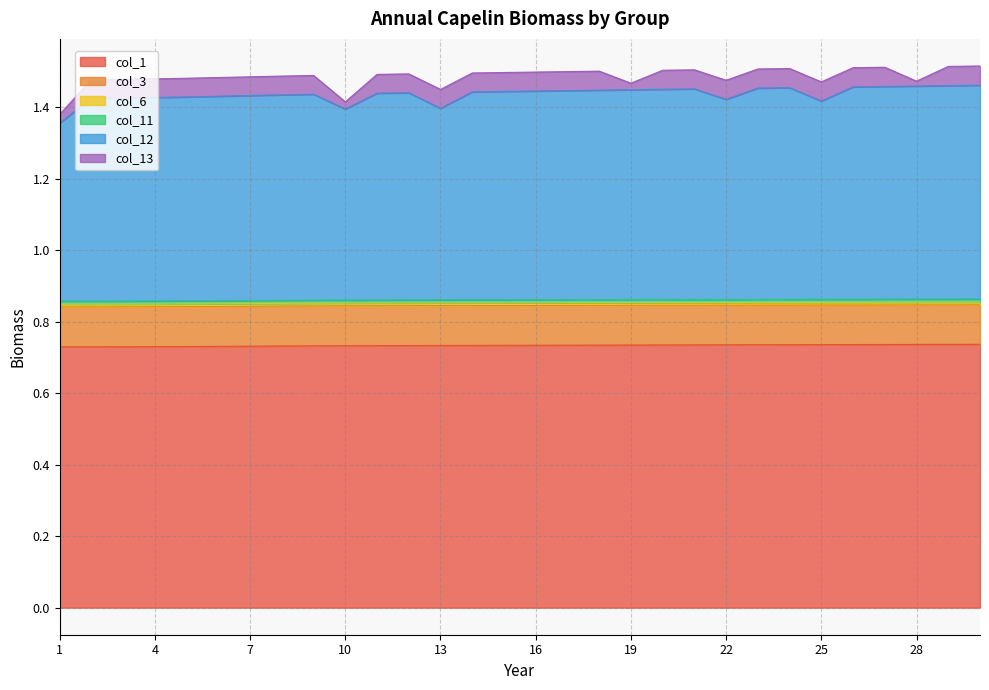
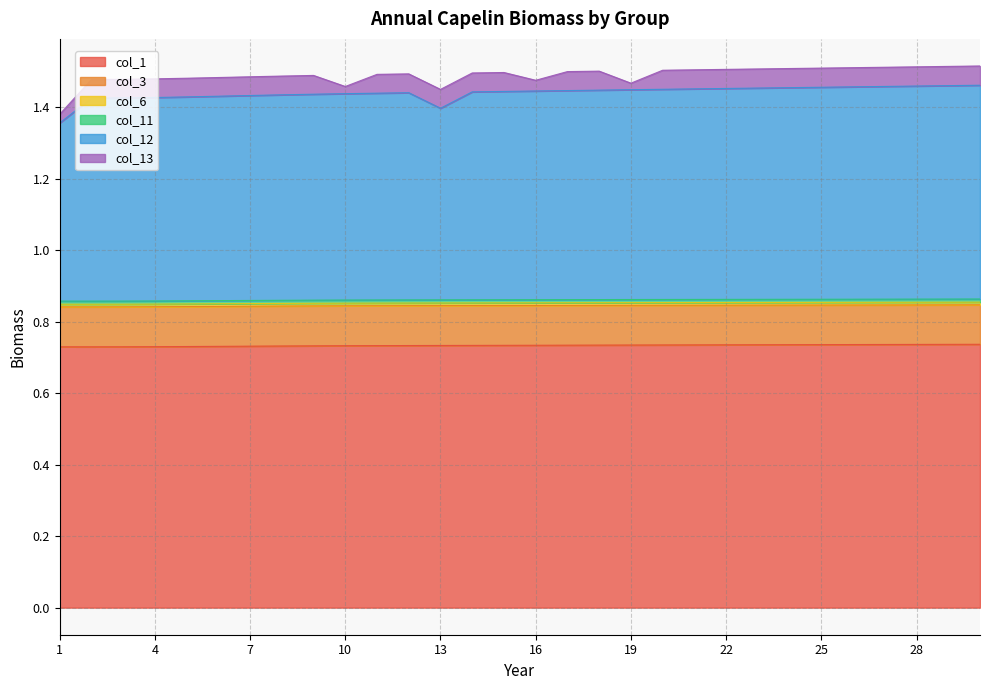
  {
    "col_6": {
      "1": 0.01,
      "4": 0.01,
      "7": 0.01,
      "10": 0.01,
      "13": 0.01,
      "16": 0.01,
      "19": 0.01,
      "22": 0.01,
      "25": 0.01,
      "28": 0.01
    },
    "col_11": {
      "1": 0.01,
      "4": 0.01,
      "7": 0.01,
      "10": 0.01,
      "13": 0.01,
      "16": 0.01,
      "19": 0.01,
      "22": 0.01,
      "25": 0.01,
      "28": 0.01
    },
    "col_12": {
      "1": 0.50,
      "7": 0.57,
-     "10": 0.53,
+     "10": 0.58,
      "13": 0.54,
      "16": 0.58,
      "19": 0.59,
-     "22": 0.56,
-     "25": 0.55,
+     "22": 0.59,
+     "25": 0.59,
      "28": 0.60
    },
    "col_13": {
      "1": 0.02,
      "7": 0.05,
      "10": 0.02,
      "13": 0.05,
-     "16": 0.05,
+     "16": 0.03,
      "19": 0.02,
      "22": 0.05,
      "25": 0.05,
-     "28": 0.01
+     "28": 0.05
    }
  }
